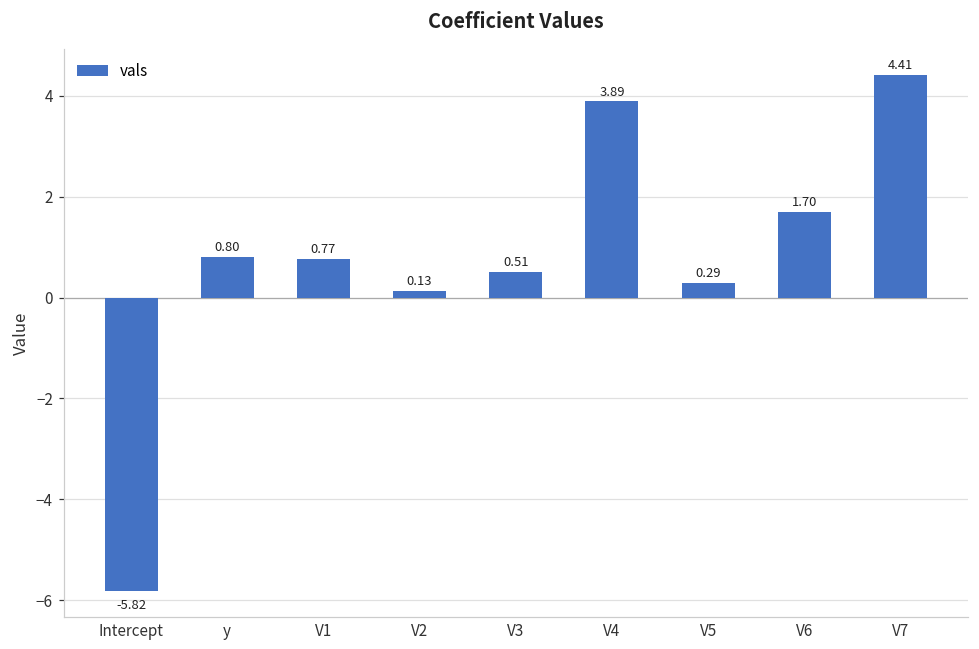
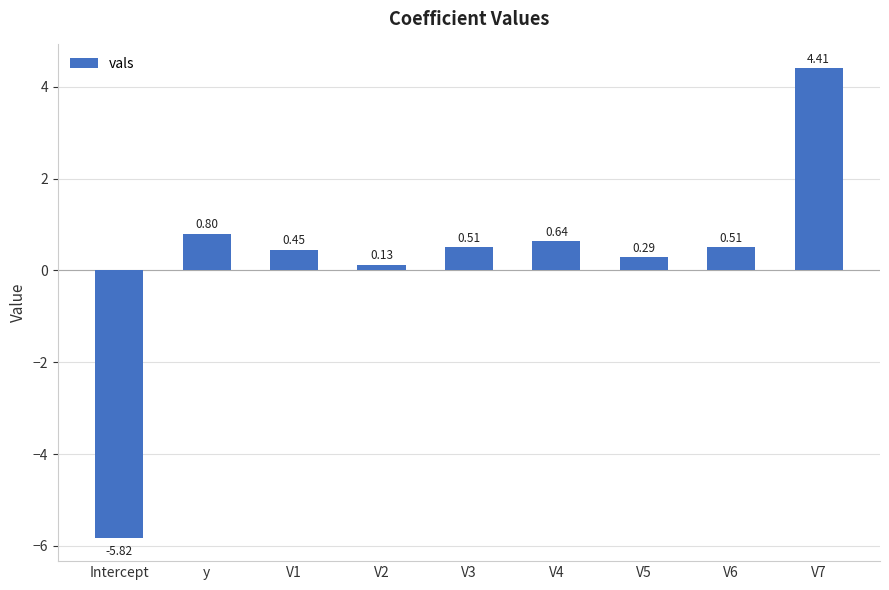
  {
    "Intercept": -5.82,
    "y": 0.80,
-   "V1": 0.77,
+   "V1": 0.45,
    "V2": 0.13,
    "V3": 0.51,
-   "V4": 3.89,
+   "V4": 0.64,
    "V5": 0.29,
-   "V6": 1.70,
+   "V6": 0.51,
    "V7": 4.41
  }
